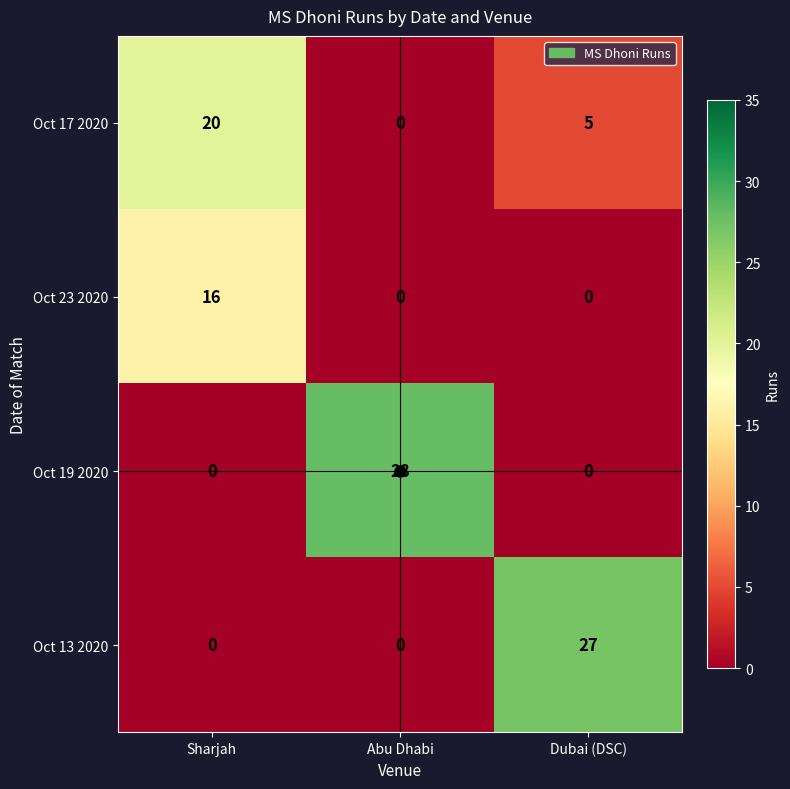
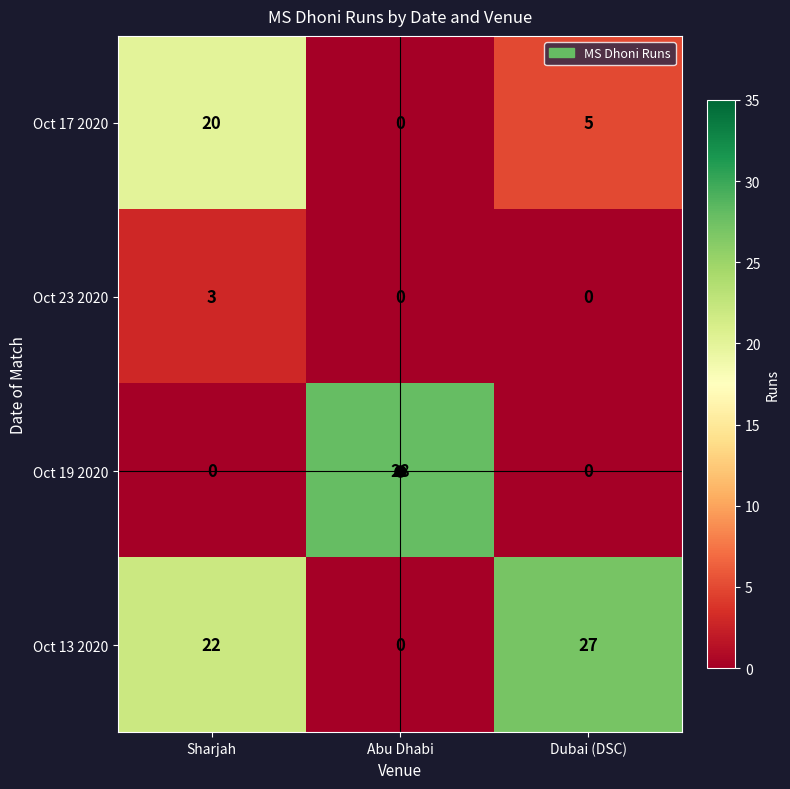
  {
    "Oct 17 2020": {
      "Sharjah": 20,
      "Abu Dhabi": 0,
      "Dubai (DSC)": 5
    },
    "Oct 23 2020": {
-     "Sharjah": 16,
+     "Sharjah": 3,
      "Abu Dhabi": 0,
      "Dubai (DSC)": 0
    },
    "Oct 19 2020": {
      "Sharjah": 0,
      "Dubai (DSC)": 0
    },
    "Oct 13 2020": {
-     "Sharjah": 0,
+     "Sharjah": 22,
      "Abu Dhabi": 0,
      "Dubai (DSC)": 27
    }
  }
